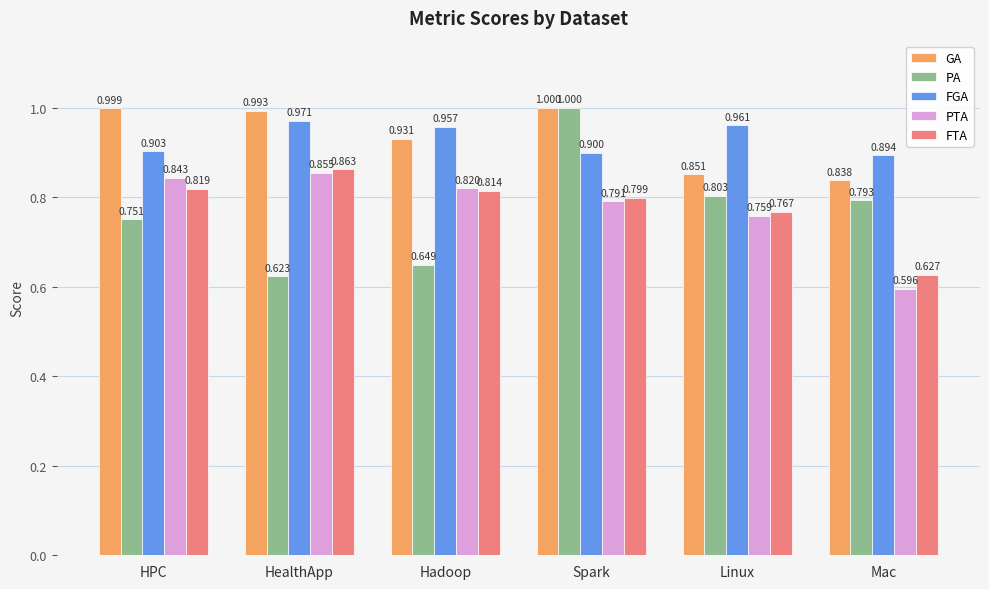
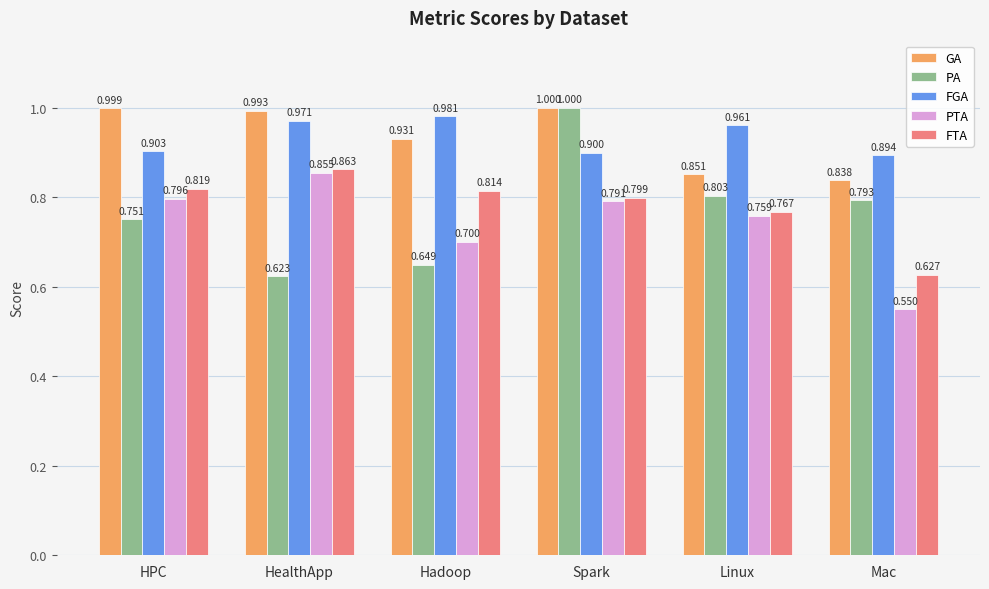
  {
    "PA": {
      "HPC": 0.751,
      "HealthApp": 0.623,
      "Hadoop": 0.649,
      "Linux": 0.803,
      "Mac": 0.793
    },
    "FGA": {
      "HPC": 0.903,
      "HealthApp": 0.971,
-     "Hadoop": 0.957,
+     "Hadoop": 0.981,
      "Spark": 0.900,
      "Linux": 0.961,
      "Mac": 0.894
    },
    "PTA": {
-     "HPC": 0.843,
+     "HPC": 0.796,
      "HealthApp": 0.855,
-     "Hadoop": 0.820,
+     "Hadoop": 0.700,
      "Spark": 0.791,
      "Linux": 0.759,
-     "Mac": 0.596
+     "Mac": 0.550
    }
  }
